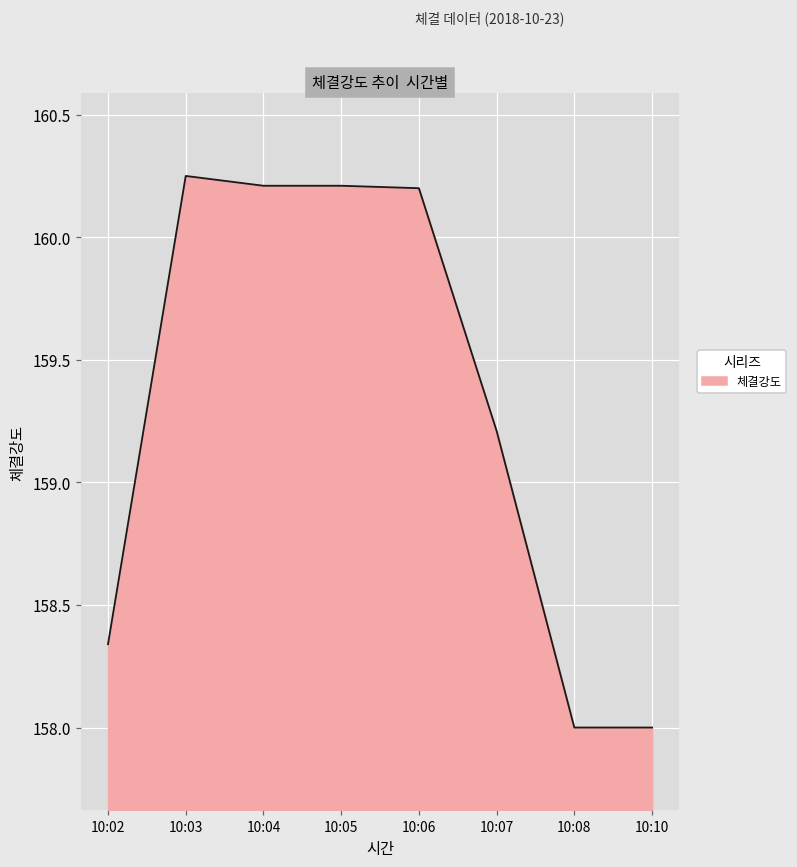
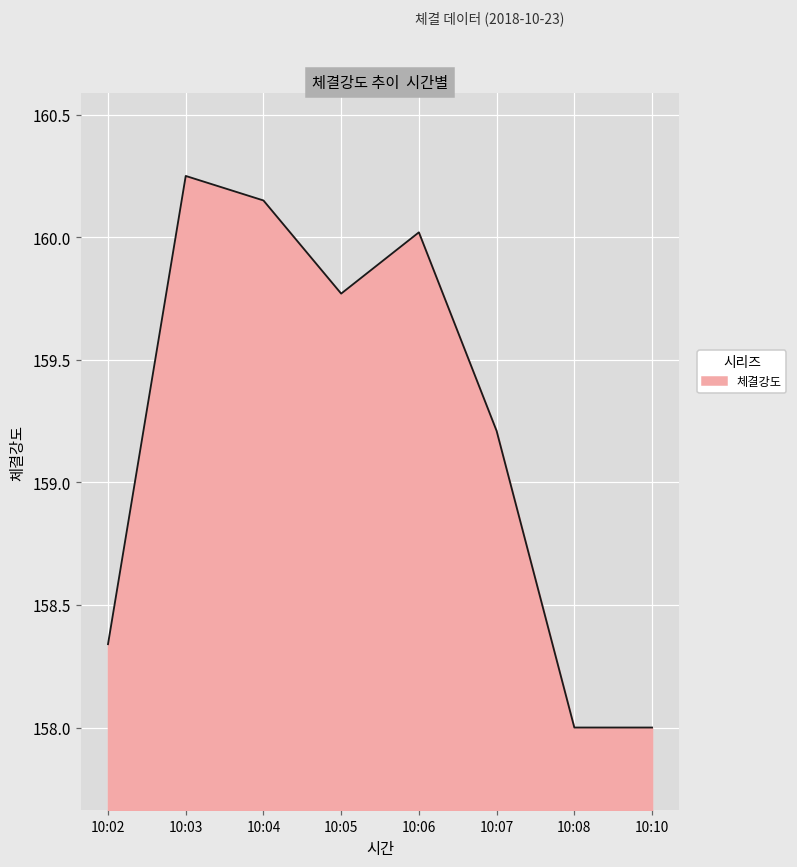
  {
    "10:02": 158.34,
    "10:03": 160.25,
-   "10:04": 160.21,
-   "10:05": 160.21,
-   "10:06": 160.20,
+   "10:04": 160.15,
+   "10:05": 159.77,
+   "10:06": 160.02,
    "10:07": 159.21,
    "10:08": 158.00,
    "10:10": 158.00
  }
